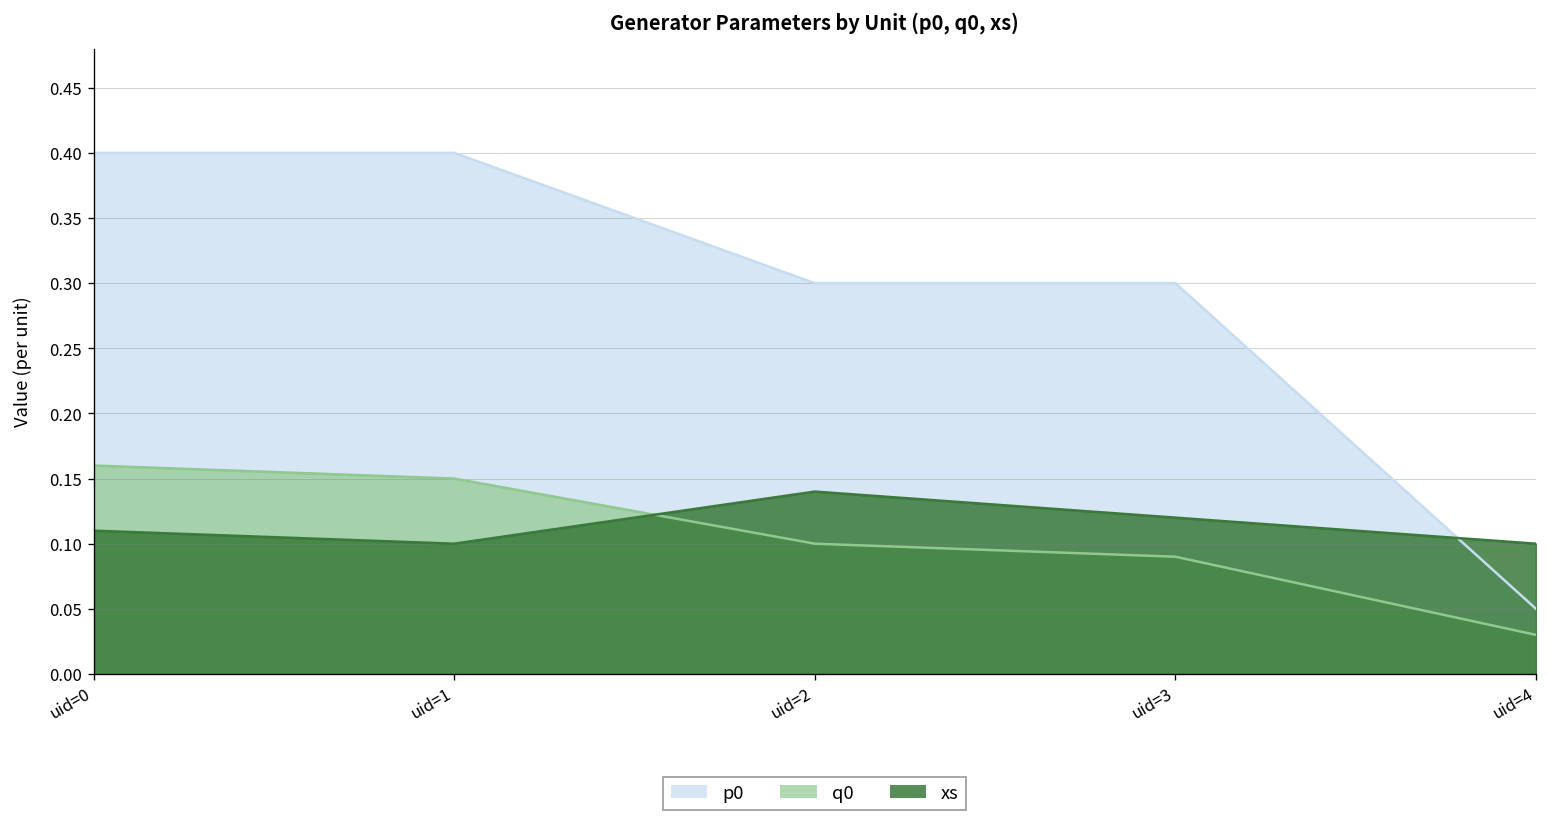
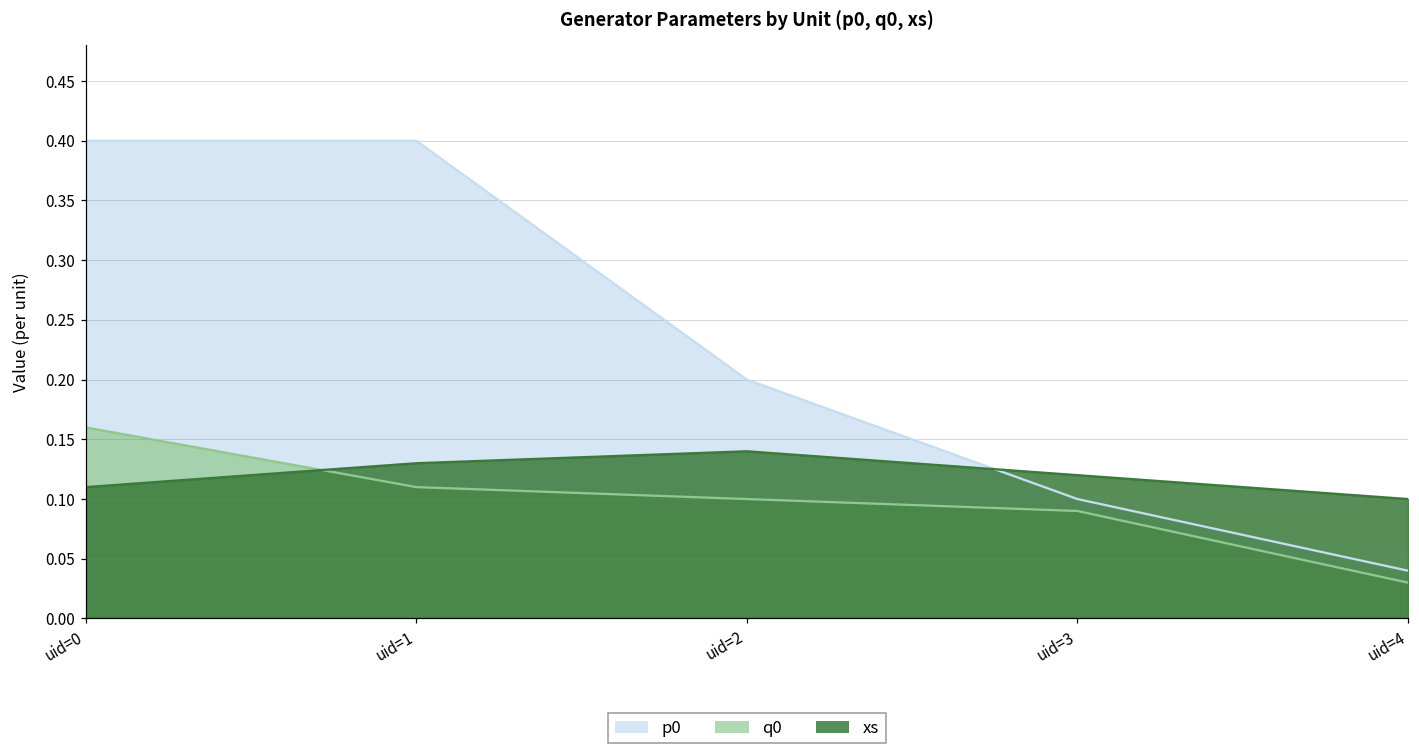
  {
    "p0": {
      "uid=0": 0.40,
      "uid=1": 0.40,
-     "uid=2": 0.3,
-     "uid=3": 0.3,
-     "uid=4": 0.05
+     "uid=2": 0.2,
+     "uid=3": 0.1,
+     "uid=4": 0.04
    },
    "q0": {
      "uid=0": 0.16,
-     "uid=1": 0.15,
+     "uid=1": 0.11,
      "uid=2": 0.10,
      "uid=3": 0.09,
      "uid=4": 0.03
    },
    "xs": {
      "uid=0": 0.11,
-     "uid=1": 0.10,
+     "uid=1": 0.13,
      "uid=2": 0.14,
      "uid=3": 0.12,
      "uid=4": 0.10
    }
  }
